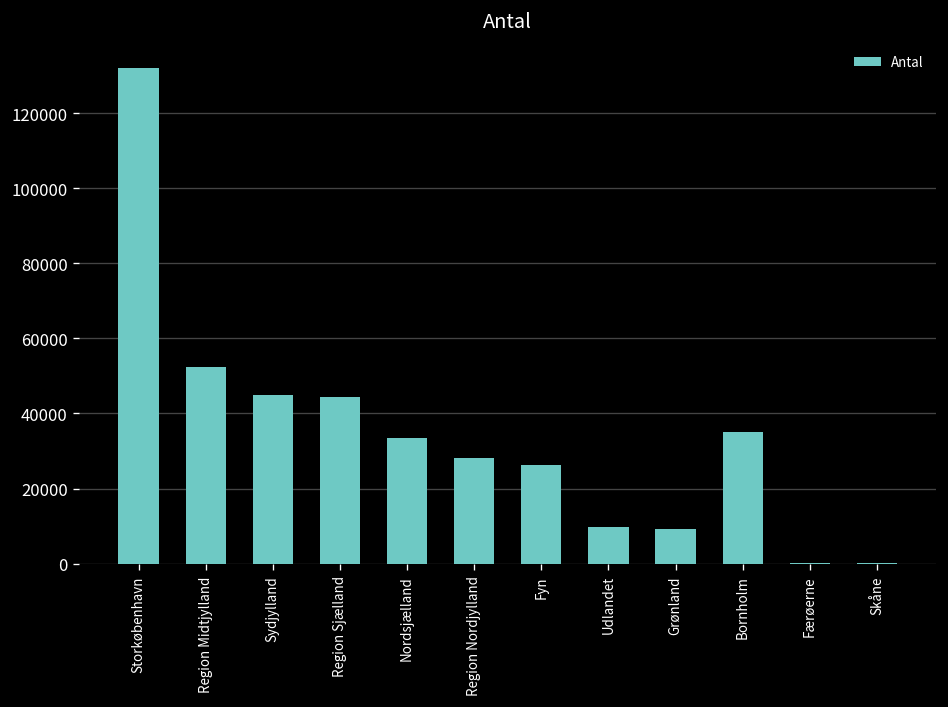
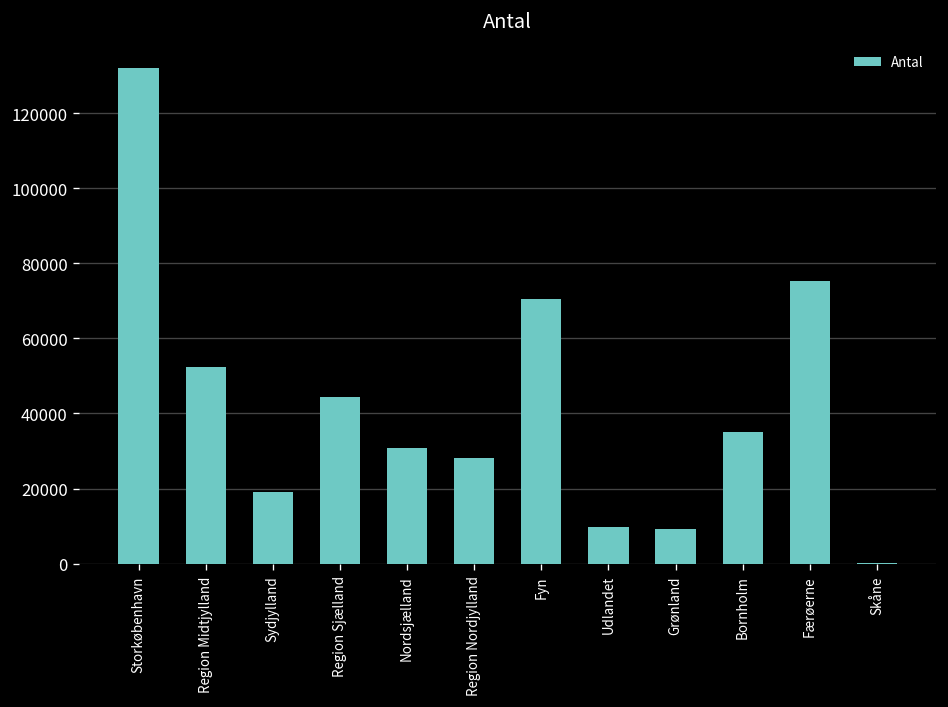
  {
    "Storkøbenhavn": 132000,
    "Region Midtjylland": 52000,
-   "Sydjylland": 45000,
+   "Sydjylland": 19000,
    "Region Sjælland": 44000,
-   "Nordsjælland": 34000,
+   "Nordsjælland": 31000,
    "Region Nordjylland": 28000,
-   "Fyn": 26000,
+   "Fyn": 71000,
    "Udlandet": 10000,
    "Grønland": 9000,
    "Bornholm": 35000,
-   "Færøerne": 0
+   "Færøerne": 75000
  }
